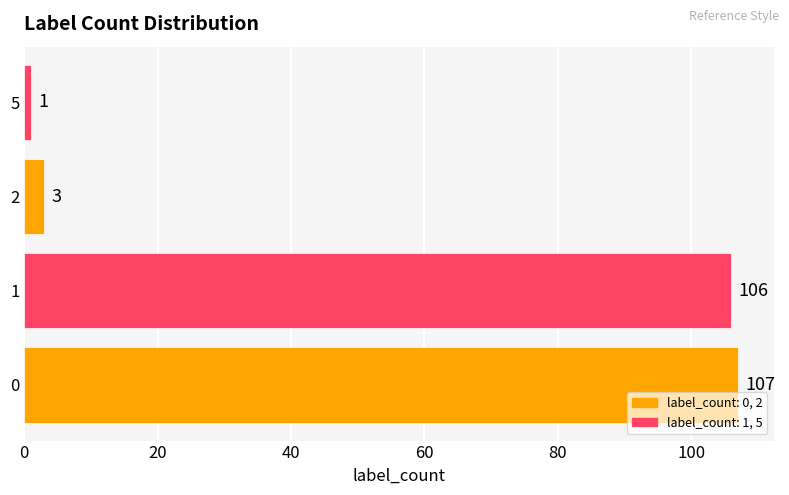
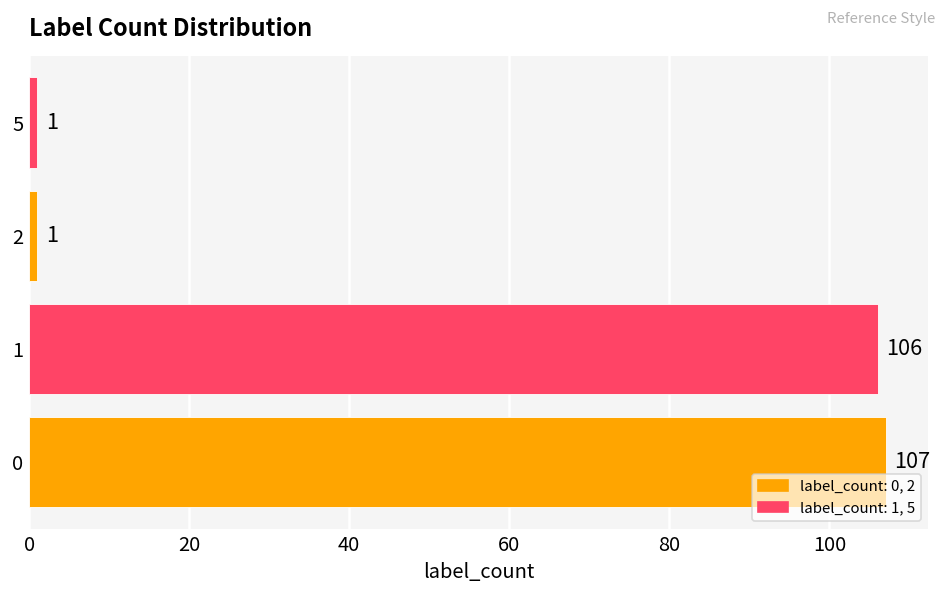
  {
    "5": 1,
-   "2": 3,
+   "2": 1,
    "1": 106
  }
